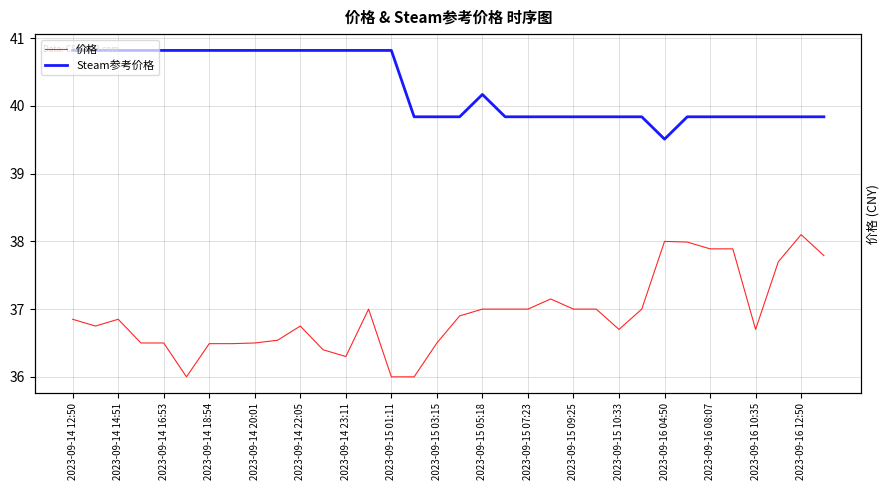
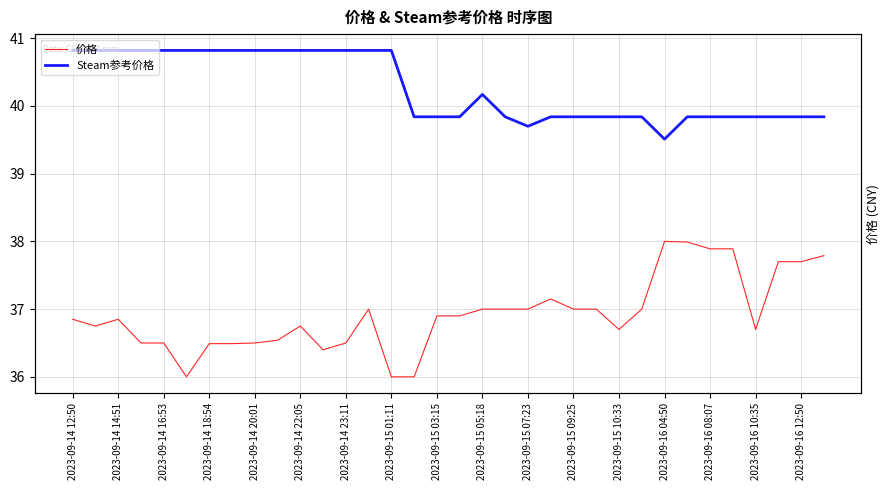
  {
    "价格": {
      "2023-09-14 12:50": 36.9,
      "2023-09-14 14:51": 36.9,
      "2023-09-14 16:53": 36.5,
      "2023-09-14 18:54": 36.5,
      "2023-09-14 20:01": 36.5,
      "2023-09-14 22:05": 36.8,
-     "2023-09-14 23:11": 36.3,
+     "2023-09-14 23:11": 36.5,
      "2023-09-15 01:11": 36.0,
-     "2023-09-15 03:15": 36.5,
+     "2023-09-15 03:15": 36.9,
      "2023-09-15 05:18": 37.0,
      "2023-09-15 07:23": 37.0,
      "2023-09-15 09:25": 37.0,
      "2023-09-15 10:33": 36.7,
      "2023-09-16 04:50": 38.0,
      "2023-09-16 08:07": 37.9,
      "2023-09-16 10:35": 36.7,
-     "2023-09-16 12:50": 38.1
+     "2023-09-16 12:50": 37.7
    },
    "Steam参考价格": {
      "2023-09-14 16:53": 40.8,
      "2023-09-14 18:54": 40.8,
      "2023-09-14 20:01": 40.8,
      "2023-09-14 22:05": 40.8,
      "2023-09-14 23:11": 40.8,
      "2023-09-15 01:11": 40.8,
      "2023-09-15 03:15": 39.8,
      "2023-09-15 05:18": 40.2,
-     "2023-09-15 07:23": 39.8,
+     "2023-09-15 07:23": 39.7,
      "2023-09-15 09:25": 39.8,
      "2023-09-15 10:33": 39.8,
      "2023-09-16 04:50": 39.5,
      "2023-09-16 08:07": 39.8,
      "2023-09-16 10:35": 39.8,
      "2023-09-16 12:50": 39.8
    }
  }
